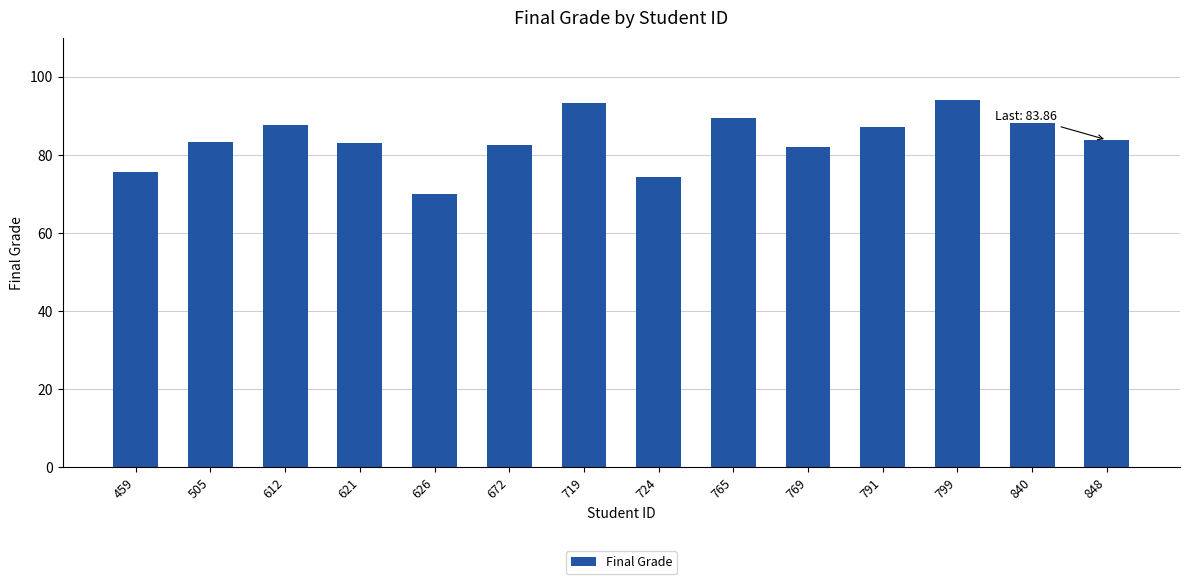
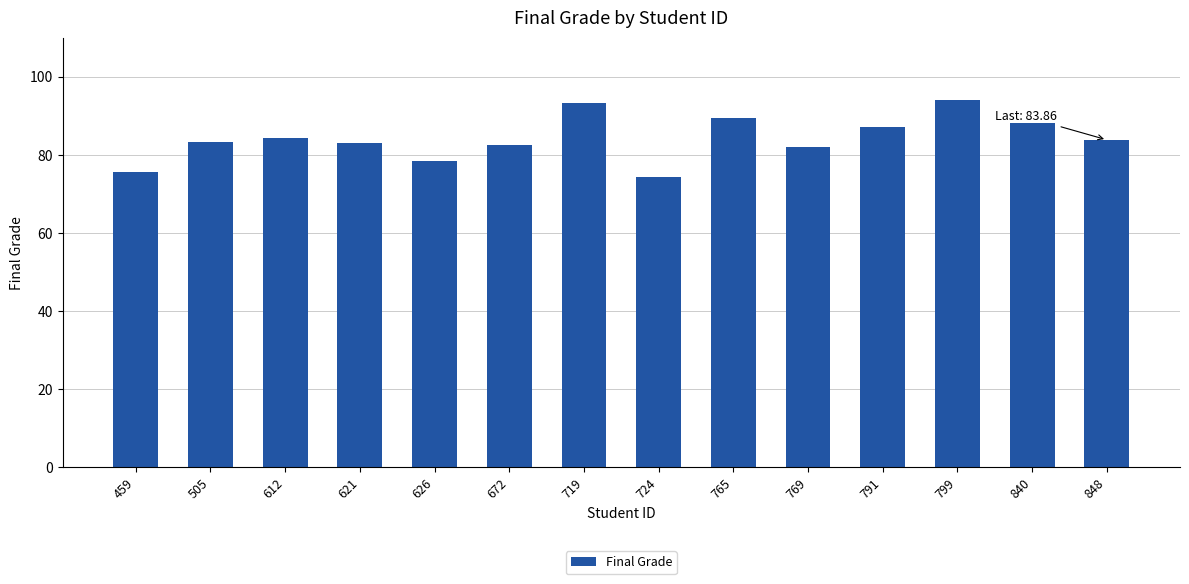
  {
    "459": 76,
    "505": 83,
-   "612": 88,
+   "612": 84,
    "621": 83,
-   "626": 70,
+   "626": 78,
    "672": 82,
    "719": 93,
    "724": 74,
    "765": 89,
    "769": 82,
    "791": 87,
    "799": 94
  }
